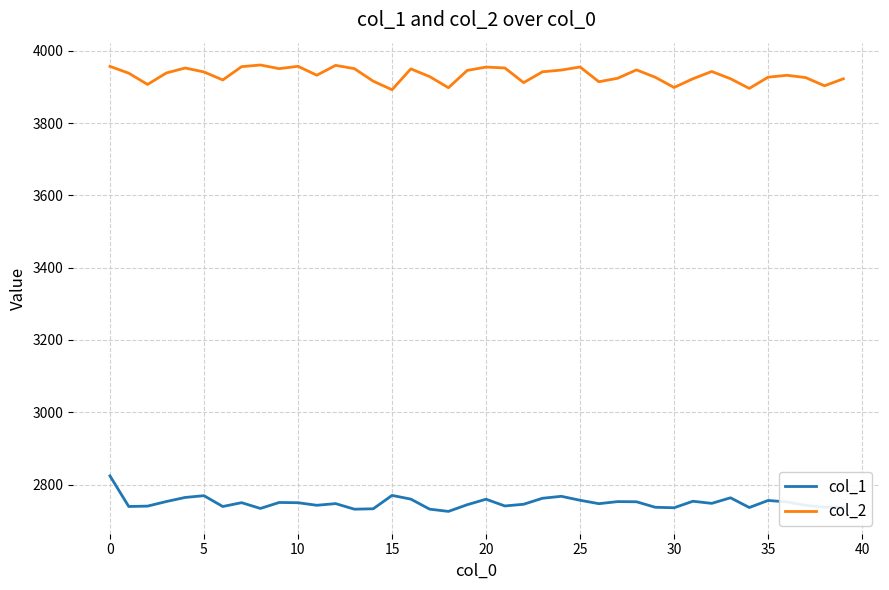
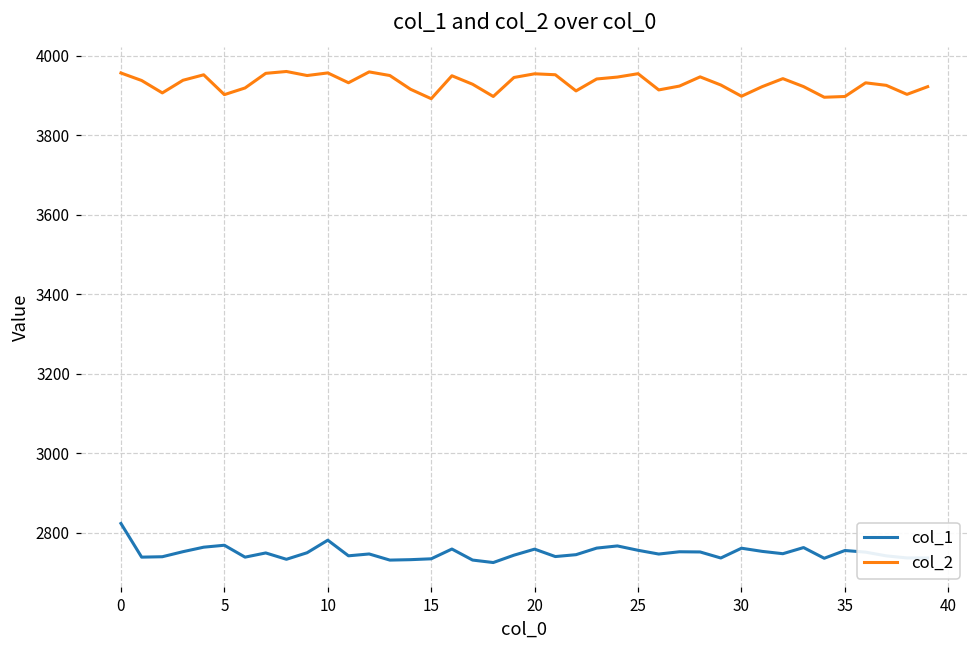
  {
    "col_1": {
      "0": 2820,
      "5": 2770,
-     "10": 2750,
-     "15": 2770,
+     "10": 2780,
+     "15": 2740,
      "20": 2760,
      "25": 2760,
-     "30": 2740,
+     "30": 2760,
      "35": 2760
    },
    "col_2": {
      "0": 3960,
-     "5": 3940,
+     "5": 3900,
      "10": 3960,
      "15": 3890,
      "20": 3960,
      "25": 3960,
      "30": 3900,
-     "35": 3930
+     "35": 3900
    }
  }
